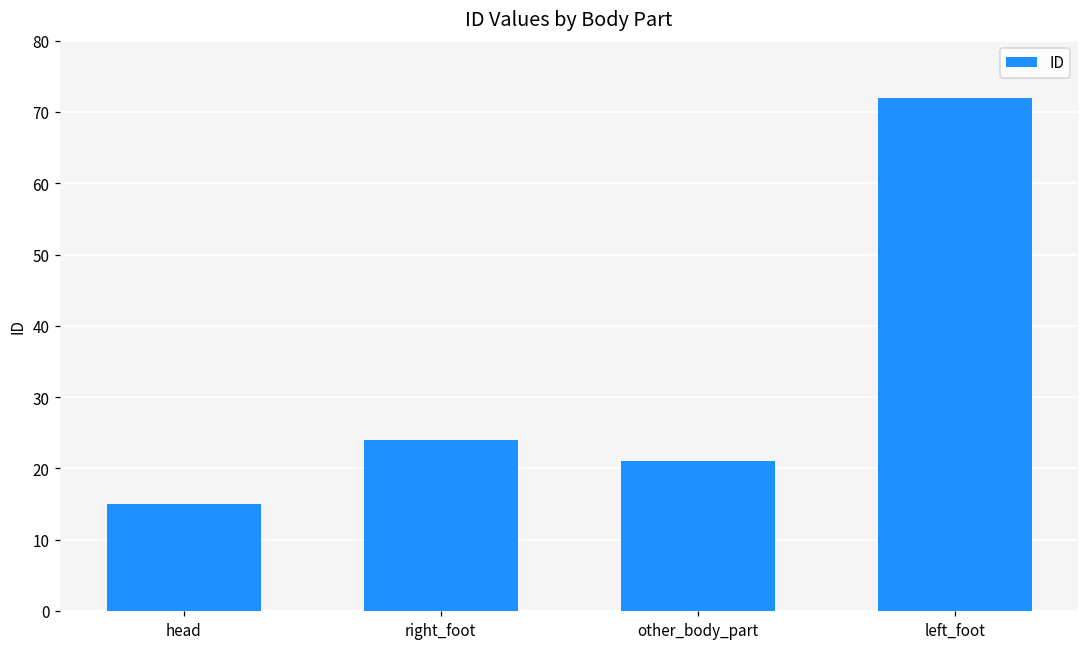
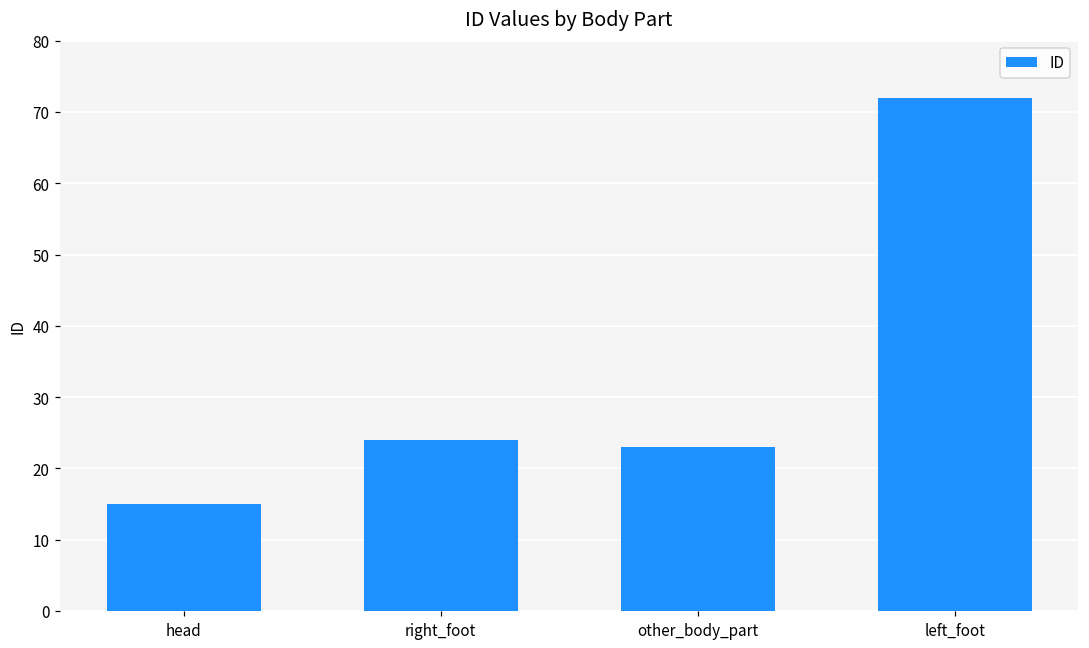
  {
    "head": 15,
    "right_foot": 24,
-   "other_body_part": 21,
+   "other_body_part": 23,
    "left_foot": 72
  }
